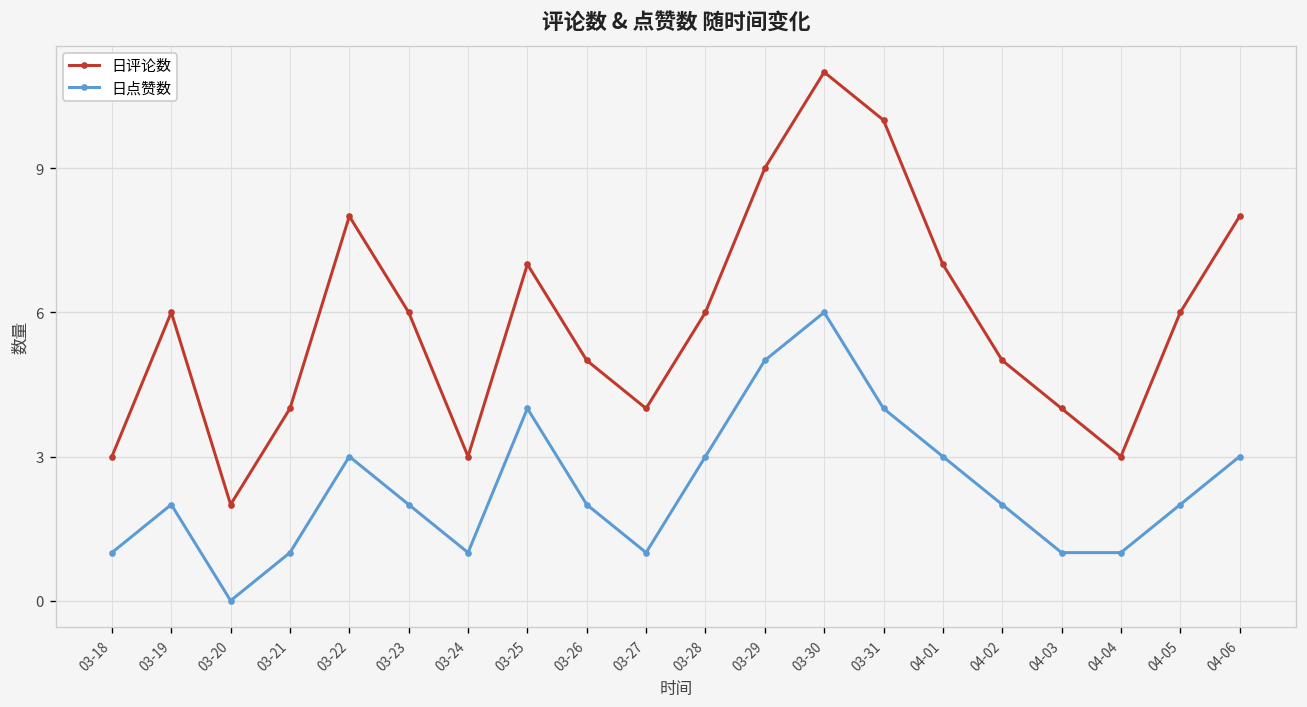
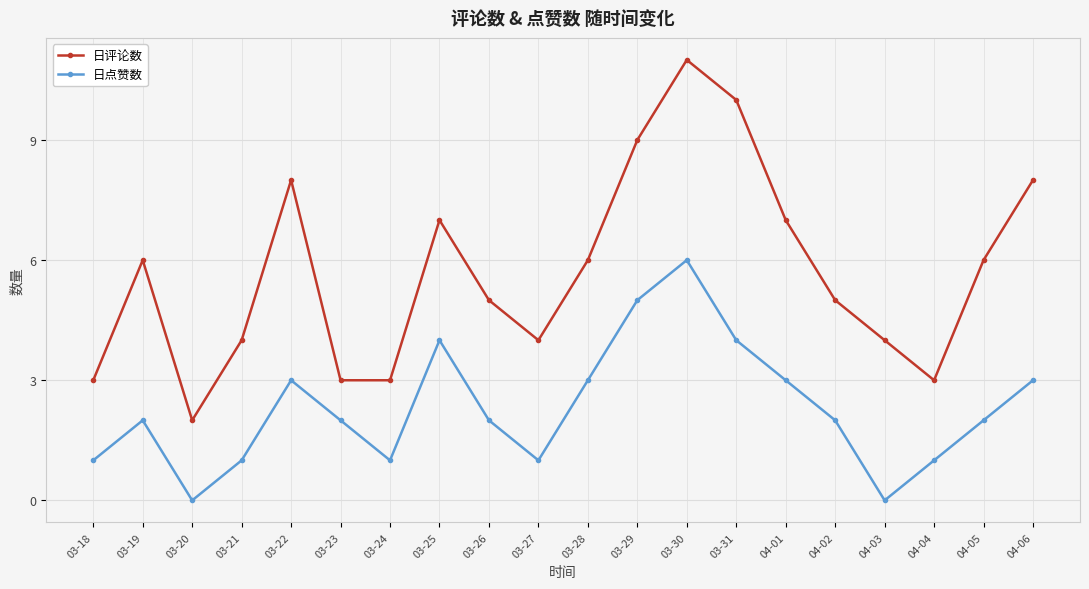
  {
    "日评论数": {
      "03-18": 3,
      "03-19": 6,
      "03-20": 2,
      "03-21": 4,
      "03-22": 8,
-     "03-23": 6,
+     "03-23": 3,
      "03-24": 3,
      "03-25": 7,
      "03-26": 5,
      "03-27": 4,
      "03-28": 6,
      "03-29": 9,
      "03-30": 11,
      "03-31": 10,
      "04-01": 7,
      "04-02": 5,
      "04-03": 4,
      "04-04": 3,
      "04-05": 6,
      "04-06": 8
    },
    "日点赞数": {
      "03-18": 1,
      "03-19": 2,
      "03-20": 0,
      "03-21": 1,
      "03-22": 3,
      "03-23": 2,
      "03-24": 1,
      "03-25": 4,
      "03-26": 2,
      "03-27": 1,
      "03-28": 3,
      "03-29": 5,
      "03-30": 6,
      "03-31": 4,
      "04-01": 3,
      "04-02": 2,
-     "04-03": 1,
+     "04-03": 0,
      "04-04": 1,
      "04-05": 2,
      "04-06": 3
    }
  }
